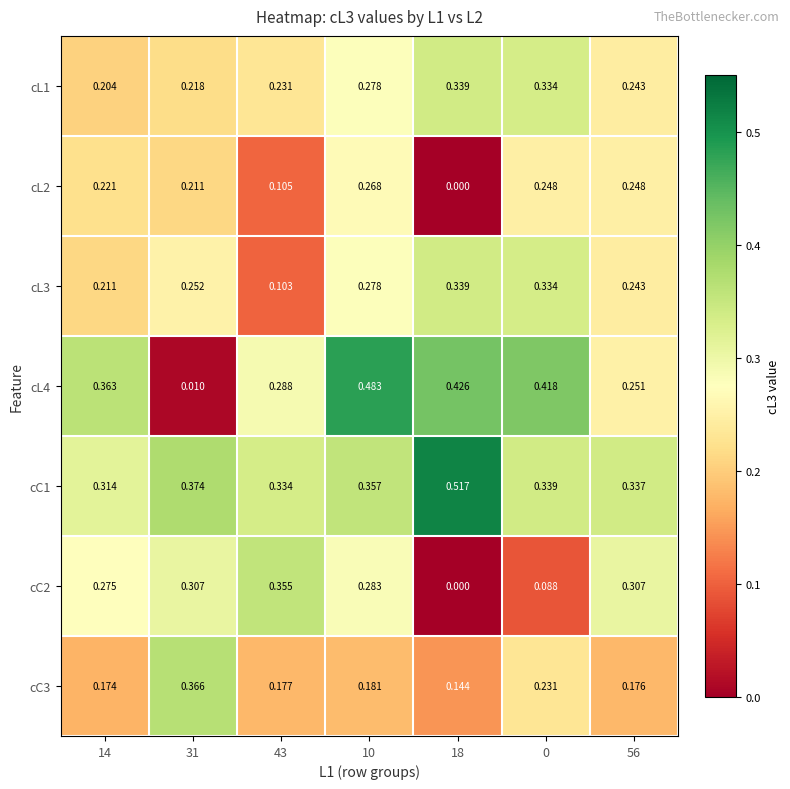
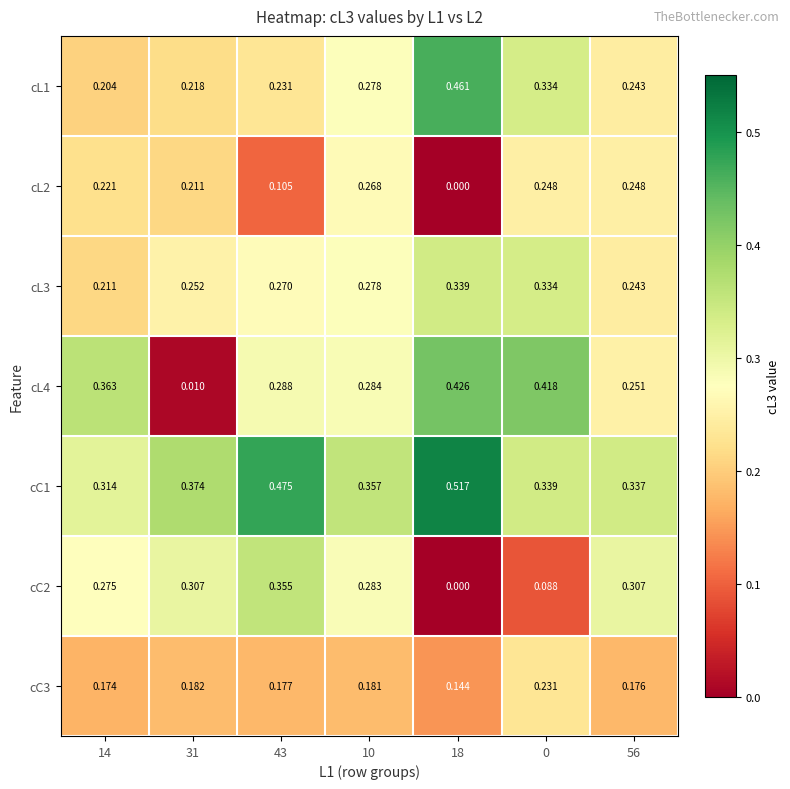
  {
    "cL1": {
      "14": 0.204,
      "31": 0.218,
      "43": 0.231,
      "10": 0.278,
-     "18": 0.339,
+     "18": 0.461,
      "0": 0.334,
      "56": 0.243
    },
    "cL2": {
      "14": 0.221,
      "31": 0.211,
      "43": 0.105,
      "10": 0.268,
      "18": 0.000,
      "0": 0.248,
      "56": 0.248
    },
    "cL3": {
      "14": 0.211,
      "31": 0.252,
-     "43": 0.103,
+     "43": 0.270,
      "10": 0.278,
      "18": 0.339,
      "0": 0.334,
      "56": 0.243
    },
    "cL4": {
      "14": 0.363,
      "31": 0.010,
      "43": 0.288,
-     "10": 0.483,
+     "10": 0.284,
      "18": 0.426,
      "0": 0.418,
      "56": 0.251
    },
    "cC1": {
      "14": 0.314,
      "31": 0.374,
-     "43": 0.334,
+     "43": 0.475,
      "10": 0.357,
      "18": 0.517,
      "0": 0.339,
      "56": 0.337
    },
    "cC2": {
      "14": 0.275,
      "31": 0.307,
      "43": 0.355,
      "10": 0.283,
      "18": 0.000,
      "0": 0.088,
      "56": 0.307
    },
    "cC3": {
      "14": 0.174,
-     "31": 0.366,
+     "31": 0.182,
      "43": 0.177,
      "10": 0.181,
      "18": 0.144,
      "0": 0.231,
      "56": 0.176
    }
  }
